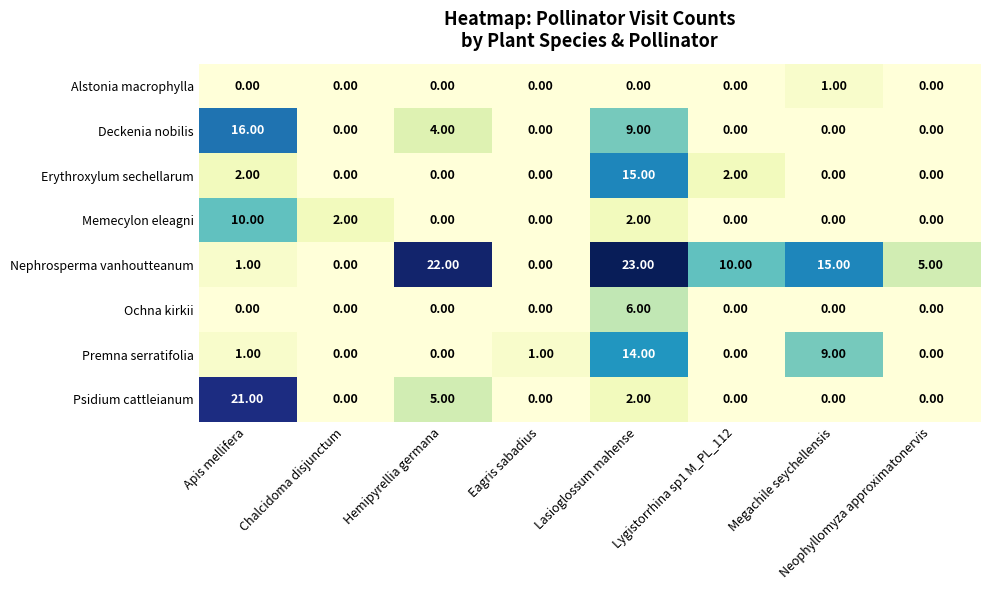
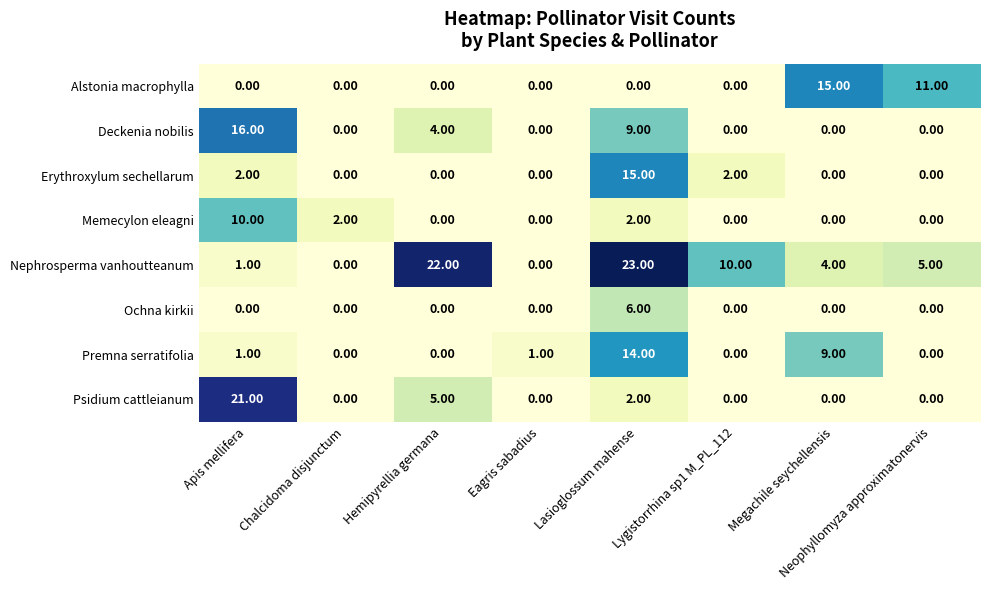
  {
    "Alstonia macrophylla": {
      "Apis mellifera": 0.00,
      "Chalcidoma disjunctum": 0.00,
      "Hemipyrellia germana": 0.00,
      "Eagris sabadius": 0.00,
      "Lasioglossum mahense": 0.00,
      "Lygistorrhina sp1 M_PL_112": 0.00,
-     "Megachile seychellensis": 1.00,
-     "Neophyllomyza approximatonervis": 0.00
+     "Megachile seychellensis": 15.00,
+     "Neophyllomyza approximatonervis": 11.00
    },
    "Deckenia nobilis": {
      "Apis mellifera": 16.00,
      "Chalcidoma disjunctum": 0.00,
      "Hemipyrellia germana": 4.00,
      "Eagris sabadius": 0.00,
      "Lasioglossum mahense": 9.00,
      "Lygistorrhina sp1 M_PL_112": 0.00,
      "Megachile seychellensis": 0.00,
      "Neophyllomyza approximatonervis": 0.00
    },
    "Erythroxylum sechellarum": {
      "Apis mellifera": 2.00,
      "Chalcidoma disjunctum": 0.00,
      "Hemipyrellia germana": 0.00,
      "Eagris sabadius": 0.00,
      "Lasioglossum mahense": 15.00,
      "Lygistorrhina sp1 M_PL_112": 2.00,
      "Megachile seychellensis": 0.00,
      "Neophyllomyza approximatonervis": 0.00
    },
    "Memecylon eleagni": {
      "Apis mellifera": 10.00,
      "Chalcidoma disjunctum": 2.00,
      "Hemipyrellia germana": 0.00,
      "Eagris sabadius": 0.00,
      "Lasioglossum mahense": 2.00,
      "Lygistorrhina sp1 M_PL_112": 0.00,
      "Megachile seychellensis": 0.00,
      "Neophyllomyza approximatonervis": 0.00
    },
    "Nephrosperma vanhoutteanum": {
      "Apis mellifera": 1.00,
      "Chalcidoma disjunctum": 0.00,
      "Hemipyrellia germana": 22.00,
      "Eagris sabadius": 0.00,
      "Lasioglossum mahense": 23.00,
      "Lygistorrhina sp1 M_PL_112": 10.00,
-     "Megachile seychellensis": 15.00,
+     "Megachile seychellensis": 4.00,
      "Neophyllomyza approximatonervis": 5.00
    },
    "Ochna kirkii": {
      "Apis mellifera": 0.00,
      "Chalcidoma disjunctum": 0.00,
      "Hemipyrellia germana": 0.00,
      "Eagris sabadius": 0.00,
      "Lasioglossum mahense": 6.00,
      "Lygistorrhina sp1 M_PL_112": 0.00,
      "Megachile seychellensis": 0.00,
      "Neophyllomyza approximatonervis": 0.00
    },
    "Premna serratifolia": {
      "Apis mellifera": 1.00,
      "Chalcidoma disjunctum": 0.00,
      "Hemipyrellia germana": 0.00,
      "Eagris sabadius": 1.00,
      "Lasioglossum mahense": 14.00,
      "Lygistorrhina sp1 M_PL_112": 0.00,
      "Megachile seychellensis": 9.00,
      "Neophyllomyza approximatonervis": 0.00
    },
    "Psidium cattleianum": {
      "Apis mellifera": 21.00,
      "Chalcidoma disjunctum": 0.00,
      "Hemipyrellia germana": 5.00,
      "Eagris sabadius": 0.00,
      "Lasioglossum mahense": 2.00,
      "Lygistorrhina sp1 M_PL_112": 0.00,
      "Megachile seychellensis": 0.00,
      "Neophyllomyza approximatonervis": 0.00
    }
  }
